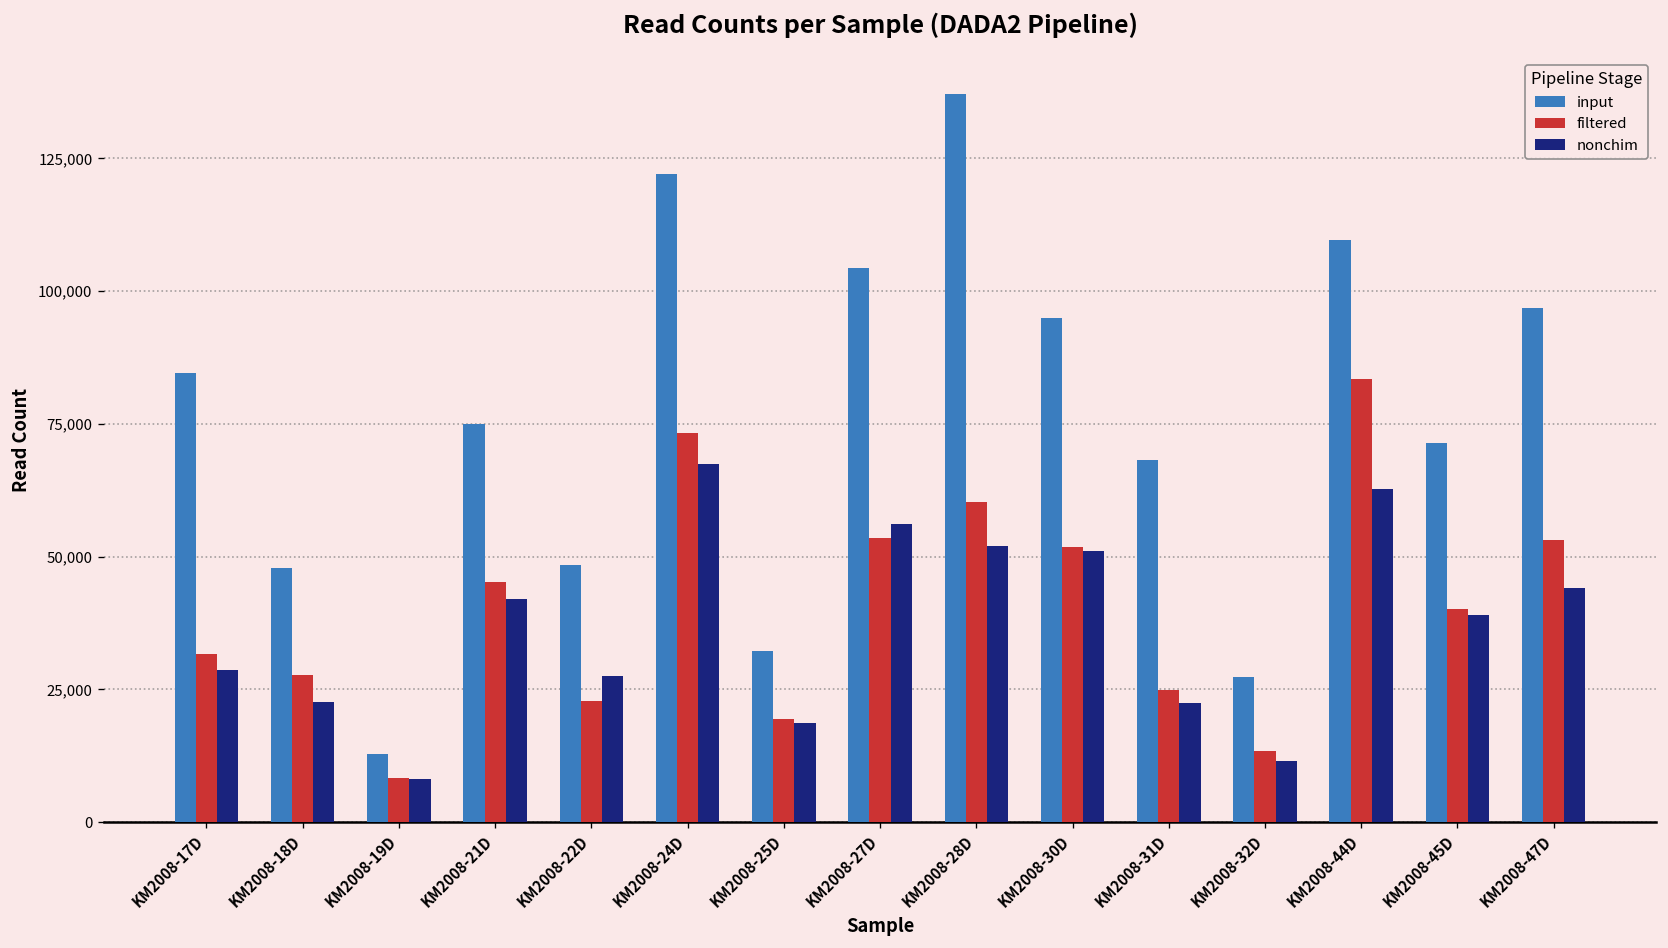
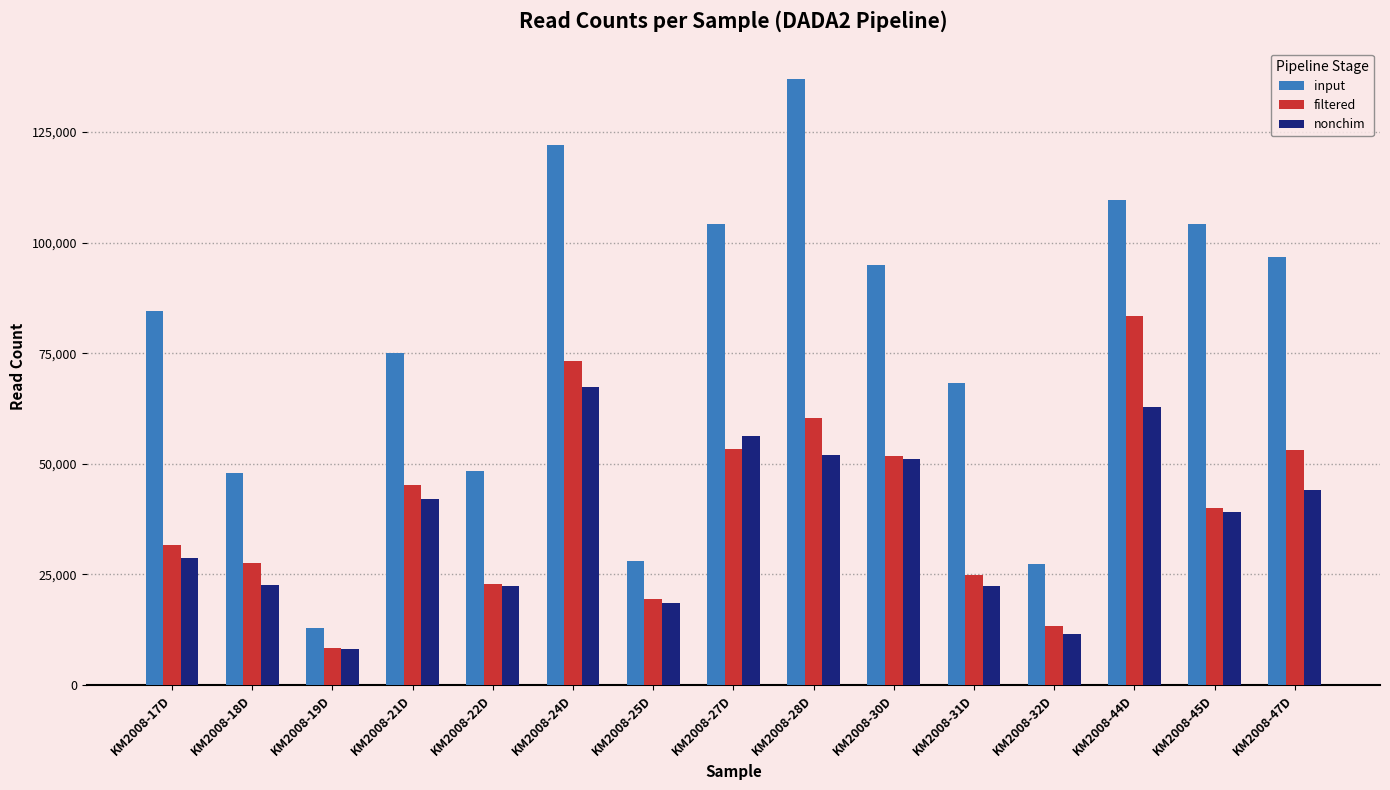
  {
    "input": {
      "KM2008-17D": "85,000",
      "KM2008-18D": "48,000",
      "KM2008-19D": "13,000",
      "KM2008-21D": "75,000",
      "KM2008-22D": "48,000",
      "KM2008-24D": "122,000",
-     "KM2008-25D": "32,000",
+     "KM2008-25D": "28,000",
      "KM2008-27D": "104,000",
      "KM2008-28D": "137,000",
      "KM2008-30D": "95,000",
      "KM2008-31D": "68,000",
      "KM2008-32D": "27,000",
      "KM2008-44D": "110,000",
-     "KM2008-45D": "71,000",
+     "KM2008-45D": "104,000",
      "KM2008-47D": "97,000"
    },
    "filtered": {
      "KM2008-17D": "32,000",
      "KM2008-18D": "28,000",
      "KM2008-19D": "8,000",
      "KM2008-21D": "45,000",
      "KM2008-22D": "23,000",
      "KM2008-24D": "73,000",
      "KM2008-25D": "19,000",
      "KM2008-27D": "53,000",
      "KM2008-28D": "60,000",
      "KM2008-30D": "52,000",
      "KM2008-31D": "25,000",
      "KM2008-32D": "13,000",
      "KM2008-44D": "83,000",
      "KM2008-45D": "40,000",
      "KM2008-47D": "53,000"
    },
    "nonchim": {
      "KM2008-17D": "29,000",
      "KM2008-18D": "23,000",
      "KM2008-19D": "8,000",
      "KM2008-21D": "42,000",
-     "KM2008-22D": "28,000",
+     "KM2008-22D": "23,000",
      "KM2008-24D": "67,000",
      "KM2008-25D": "19,000",
      "KM2008-27D": "56,000",
      "KM2008-28D": "52,000",
      "KM2008-30D": "51,000",
      "KM2008-31D": "22,000",
      "KM2008-32D": "11,000",
      "KM2008-44D": "63,000",
      "KM2008-45D": "39,000",
      "KM2008-47D": "44,000"
    }
  }
